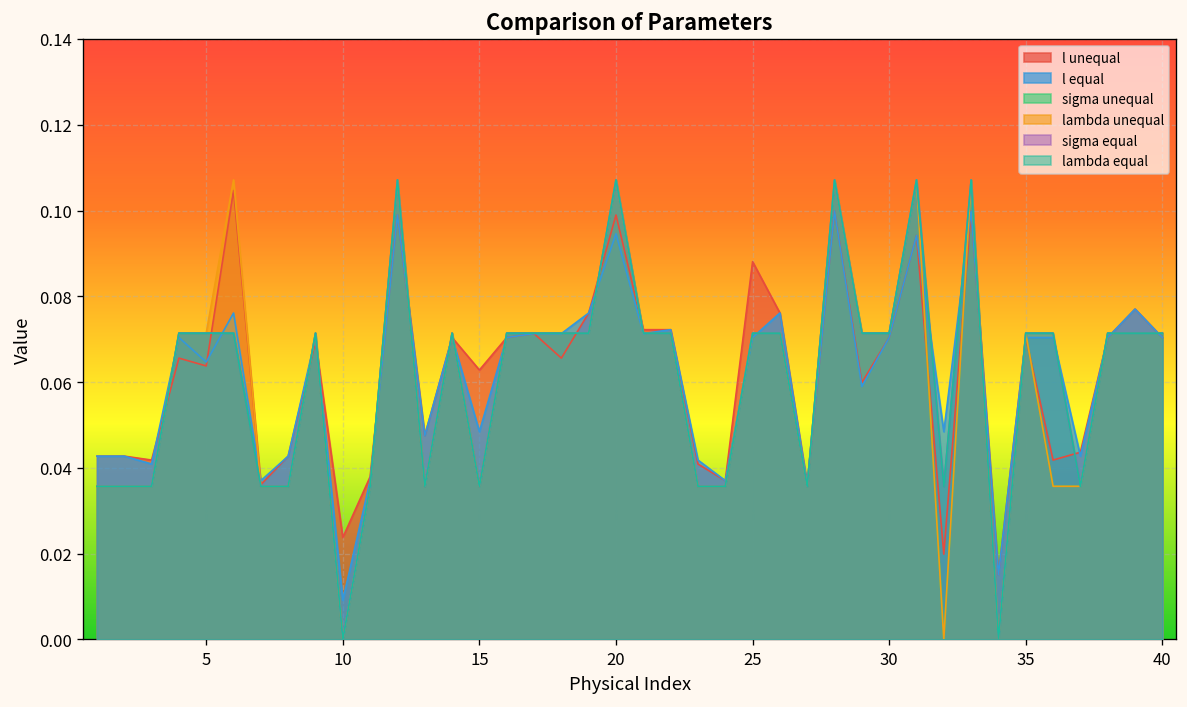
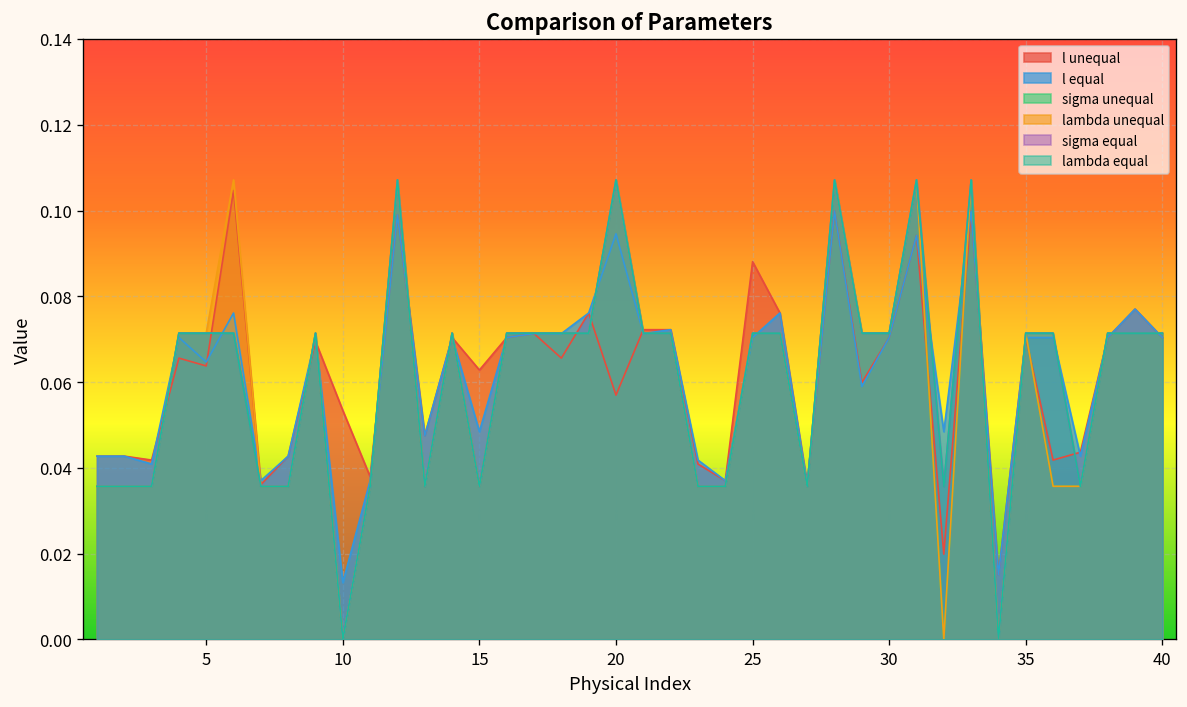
  {
    "l unequal": {
      "5": 0.064,
-     "10": 0.024,
+     "10": 0.053,
      "15": 0.063,
-     "20": 0.099,
+     "20": 0.057,
      "25": 0.088
    },
    "l equal": {
      "5": 0.065,
-     "10": 0.009,
+     "10": 0.013,
      "15": 0.048,
      "20": 0.095,
      "25": 0.070
    }
  }
